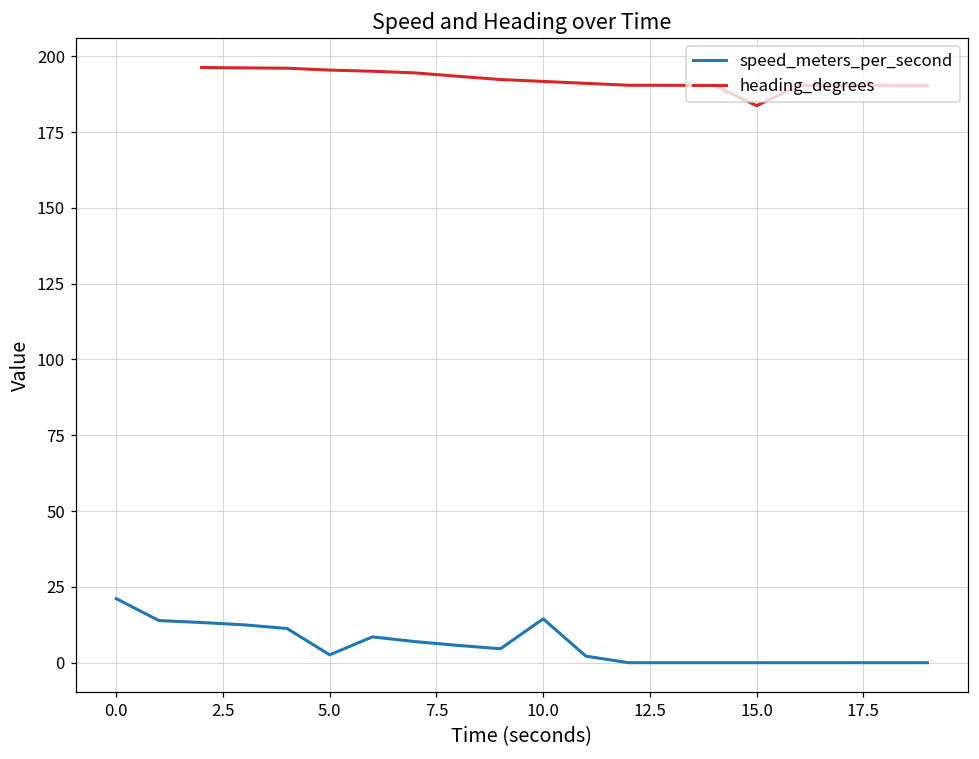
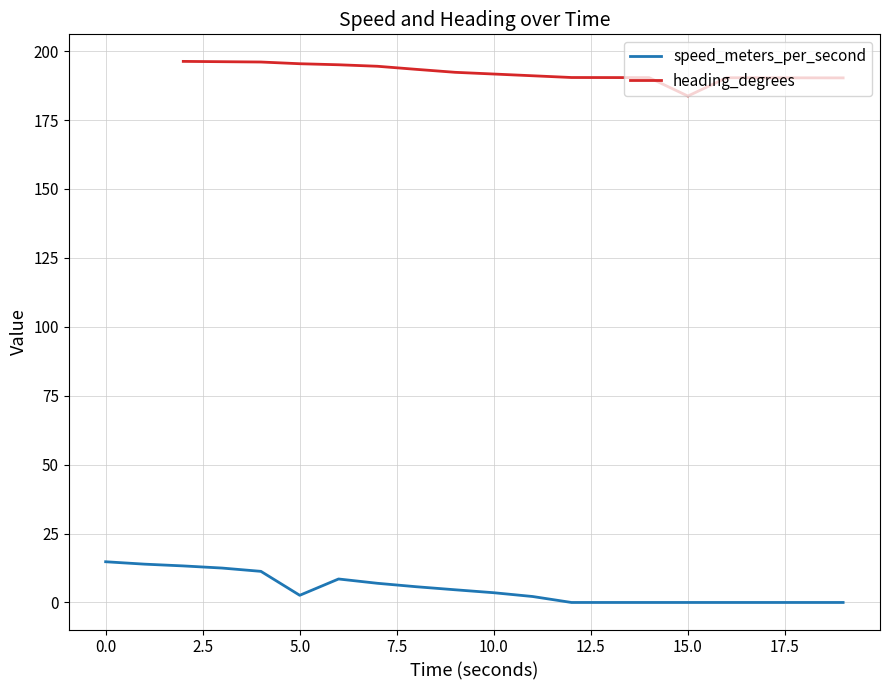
  {
    "speed_meters_per_second": {
-     "0.0": 21,
+     "0.0": 15,
      "5.0": 3,
-     "10.0": 14,
+     "10.0": 4,
      "15.0": 0
    },
    "heading_degrees": {
      "5.0": 195,
      "10.0": 192,
      "15.0": 184
    }
  }
